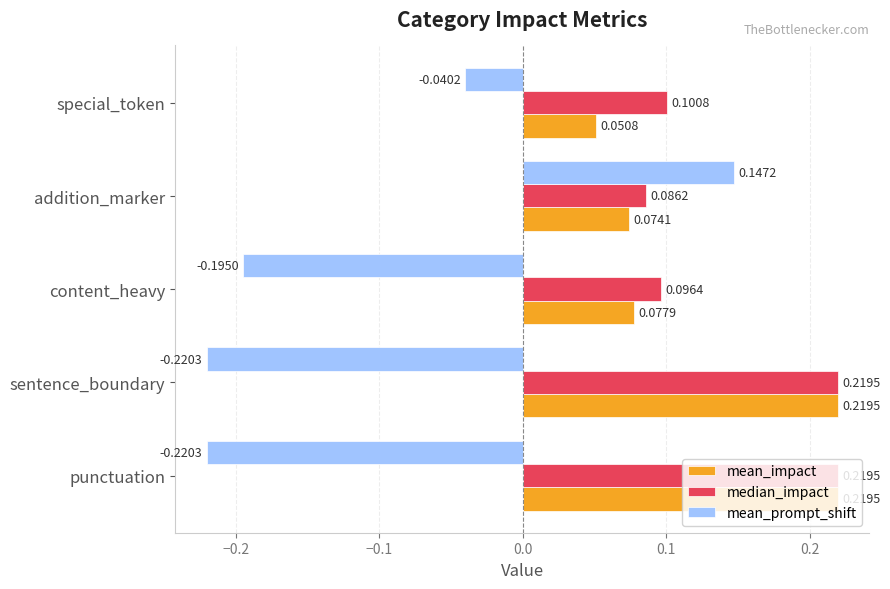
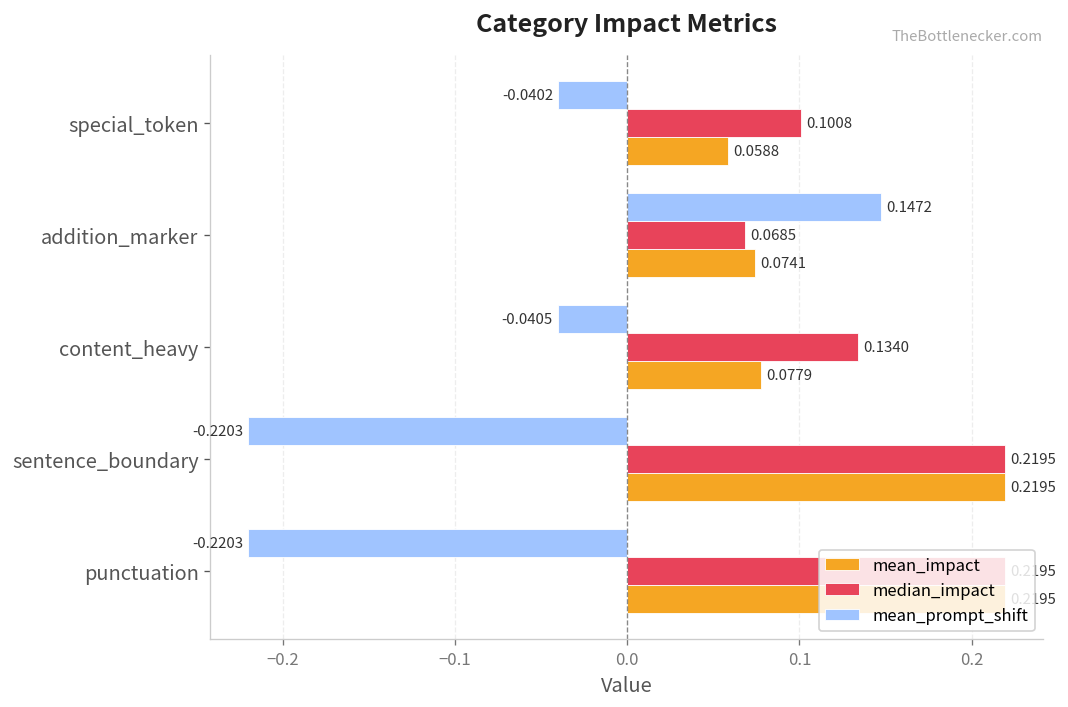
  {
    "mean_impact": {
-     "special_token": 0.0508,
+     "special_token": 0.0588,
      "addition_marker": 0.0741,
      "content_heavy": 0.0779,
      "sentence_boundary": 0.2195
    },
    "median_impact": {
      "special_token": 0.1008,
-     "addition_marker": 0.0862,
-     "content_heavy": 0.0964,
+     "addition_marker": 0.0685,
+     "content_heavy": 0.1340,
      "sentence_boundary": 0.2195
    },
    "mean_prompt_shift": {
      "special_token": -0.0402,
      "addition_marker": 0.1472,
-     "content_heavy": -0.1950,
+     "content_heavy": -0.0405,
      "sentence_boundary": -0.2203,
      "punctuation": -0.2203
    }
  }
